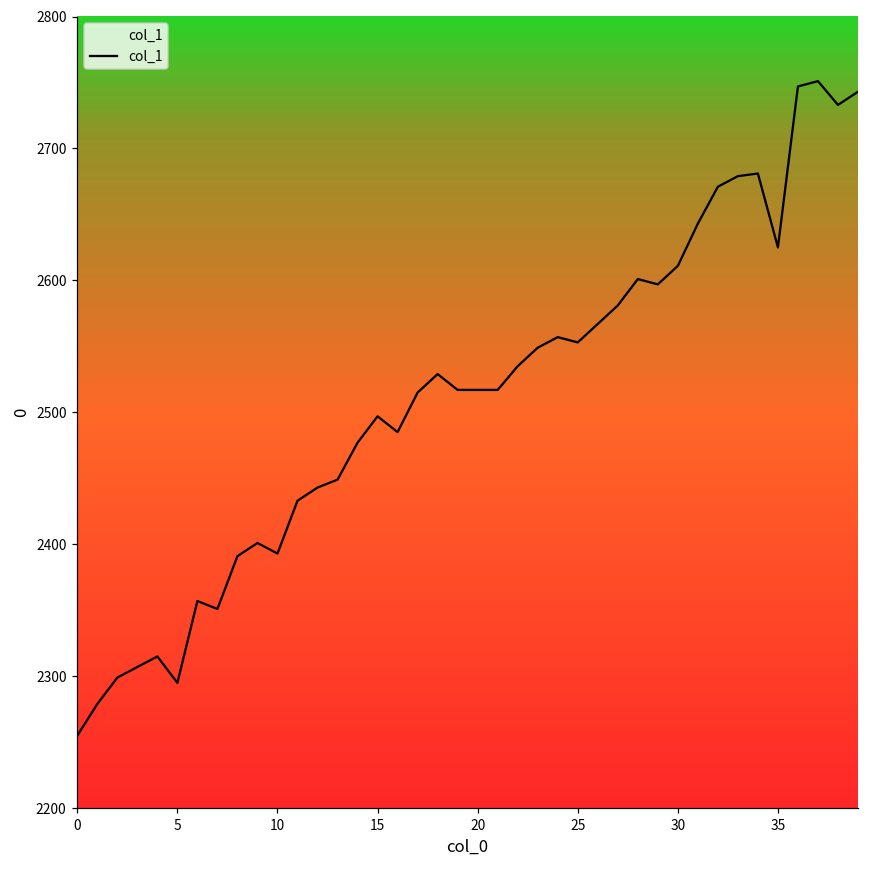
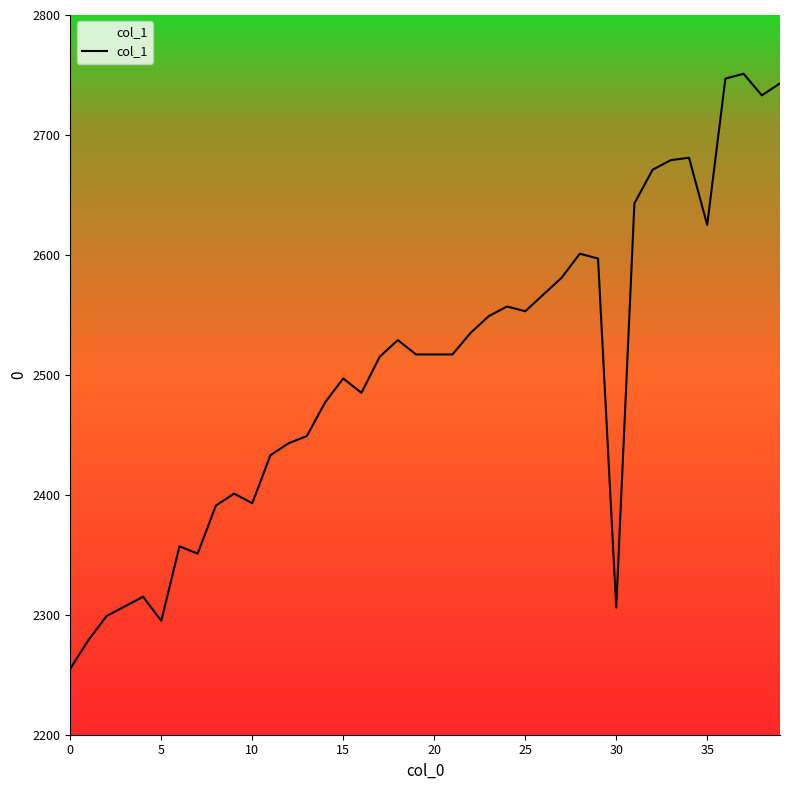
  {
    "0": 2255,
    "5": 2295,
    "10": 2393,
    "15": 2497,
    "20": 2517,
    "25": 2553,
-   "30": 2611,
+   "30": 2306,
    "35": 2625
  }
